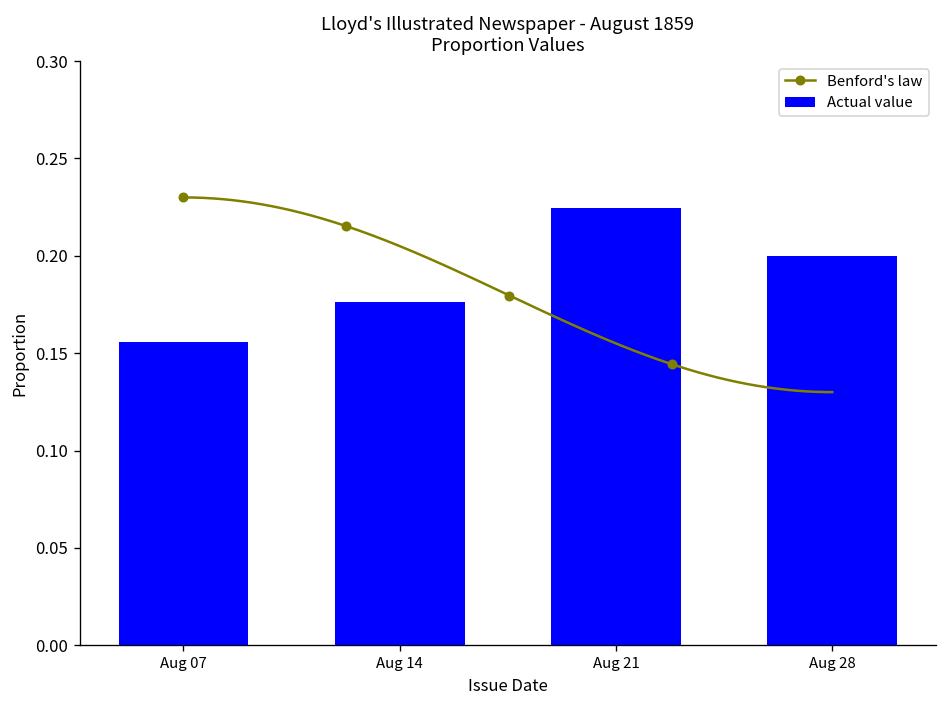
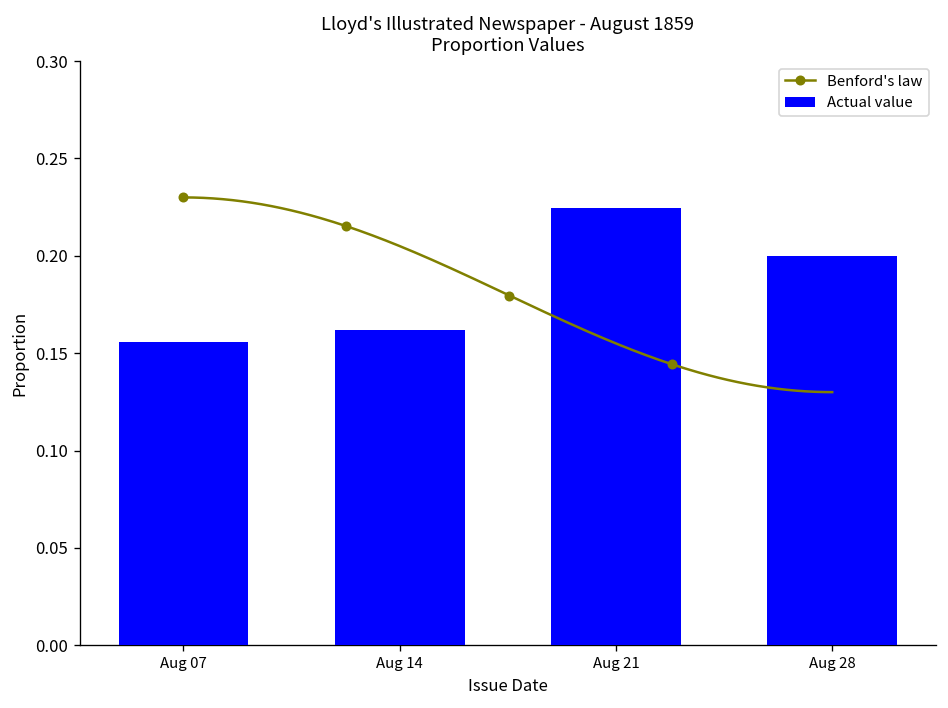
  {
    "Benford's law": {
      "Aug 07": 0.230,
      "Aug 28": 0.130
    },
    "Actual value": {
      "Aug 07": 0.156,
-     "Aug 14": 0.176,
+     "Aug 14": 0.162,
      "Aug 21": 0.225,
      "Aug 28": 0.200
    }
  }
